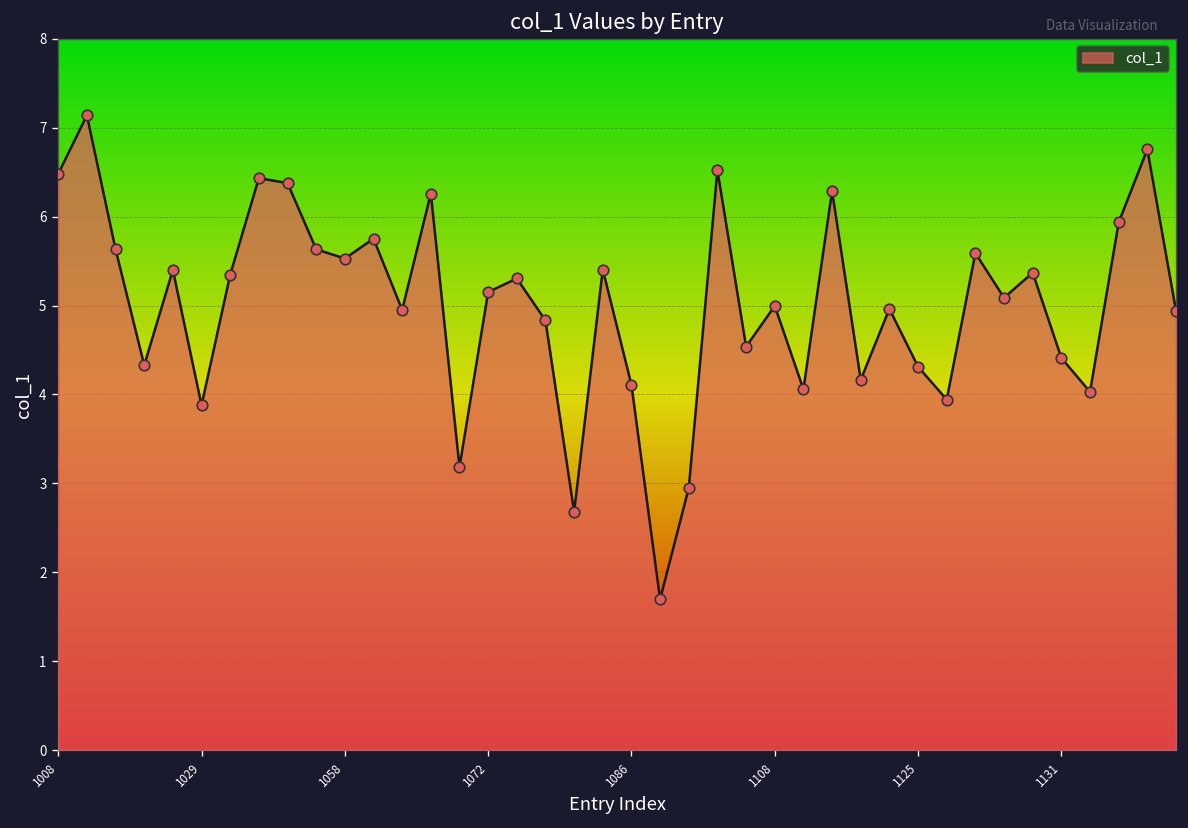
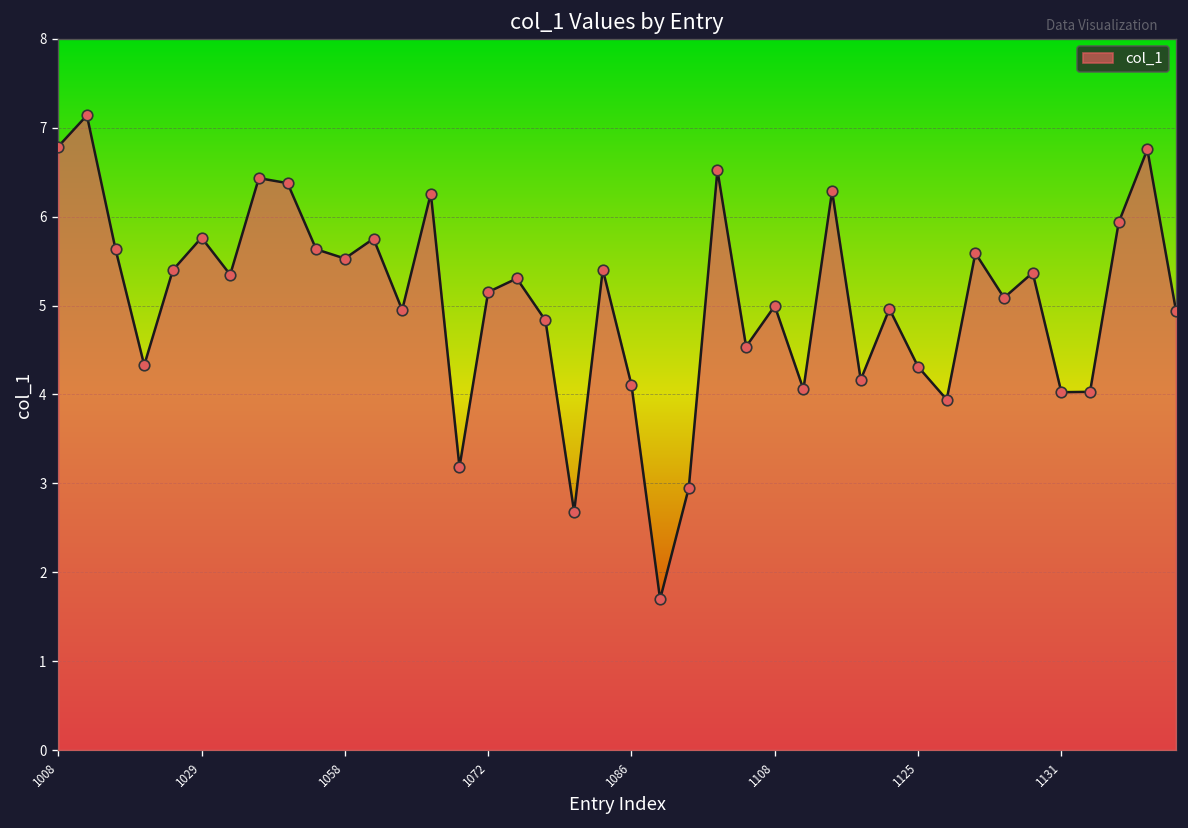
  {
-   "1008": 6.5,
-   "1029": 3.9,
+   "1008": 6.8,
+   "1029": 5.8,
    "1058": 5.5,
    "1072": 5.2,
    "1086": 4.1,
    "1108": 5.0,
    "1125": 4.3,
-   "1131": 4.4
+   "1131": 4.0
  }
